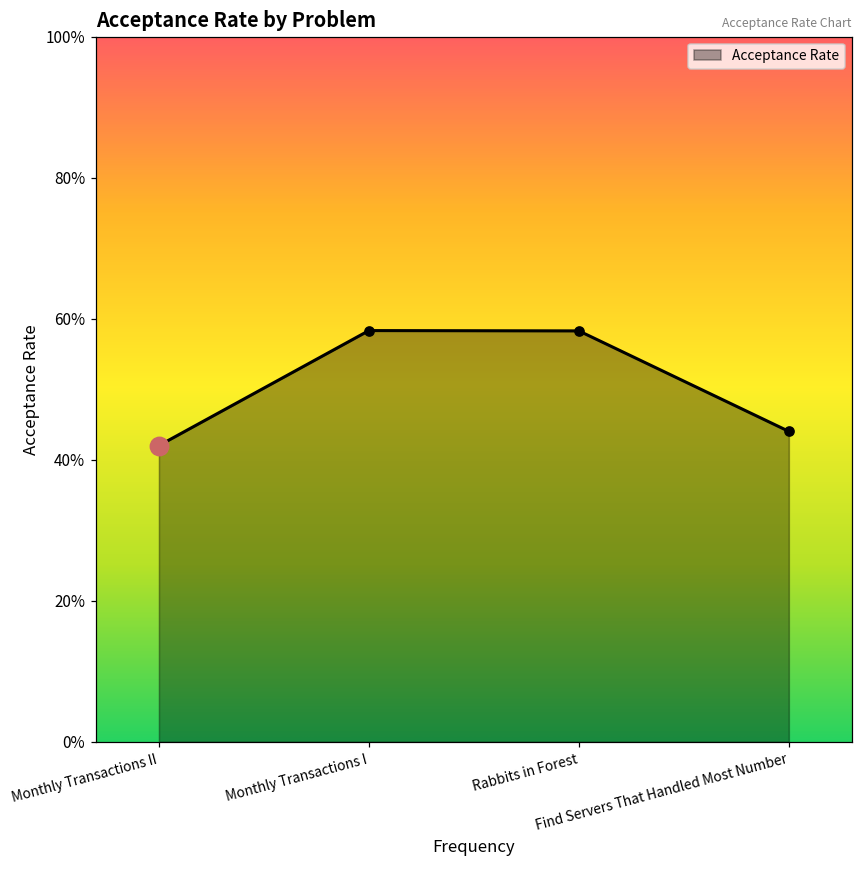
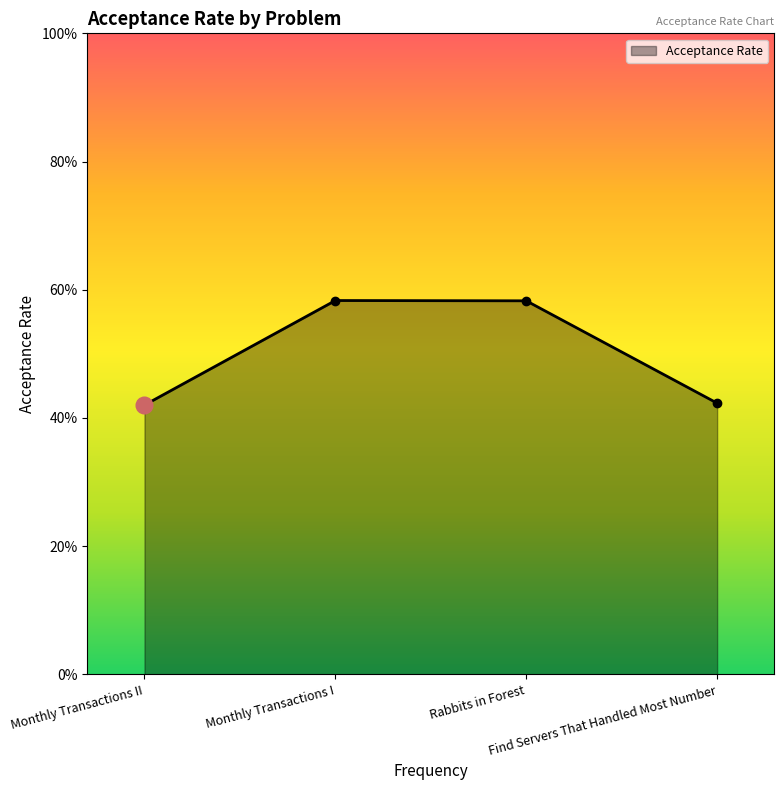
  {
    "Acceptance Rate": {
      "Monthly Transactions I": "58%",
      "Rabbits in Forest": "58%",
-     "Find Servers That Handled Most Number": "44%"
+     "Find Servers That Handled Most Number": "42%"
    }
  }
